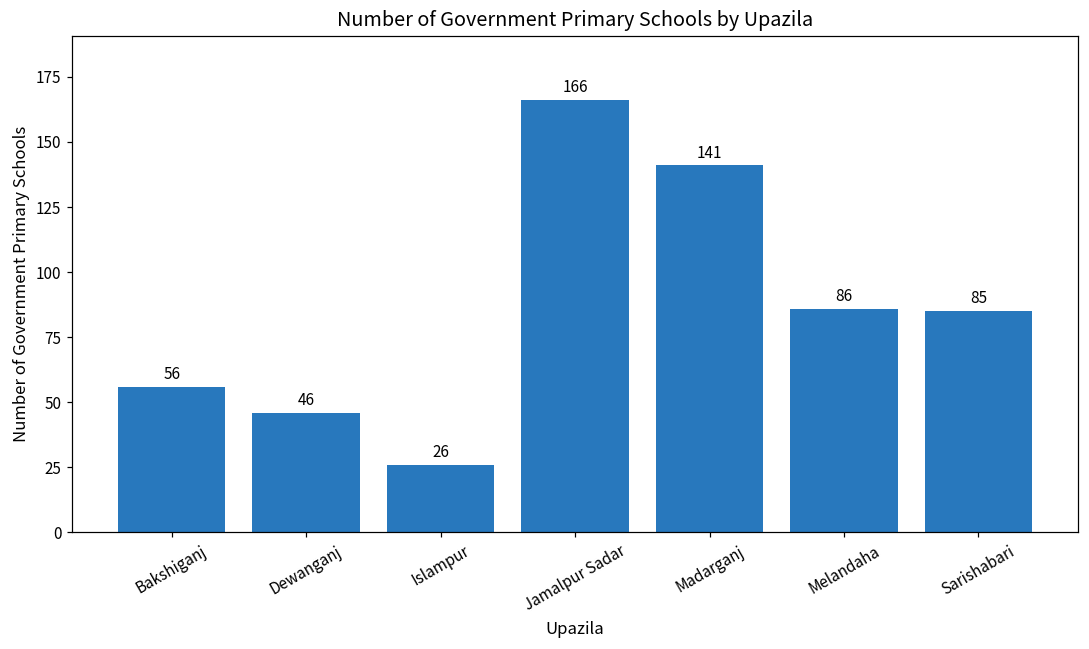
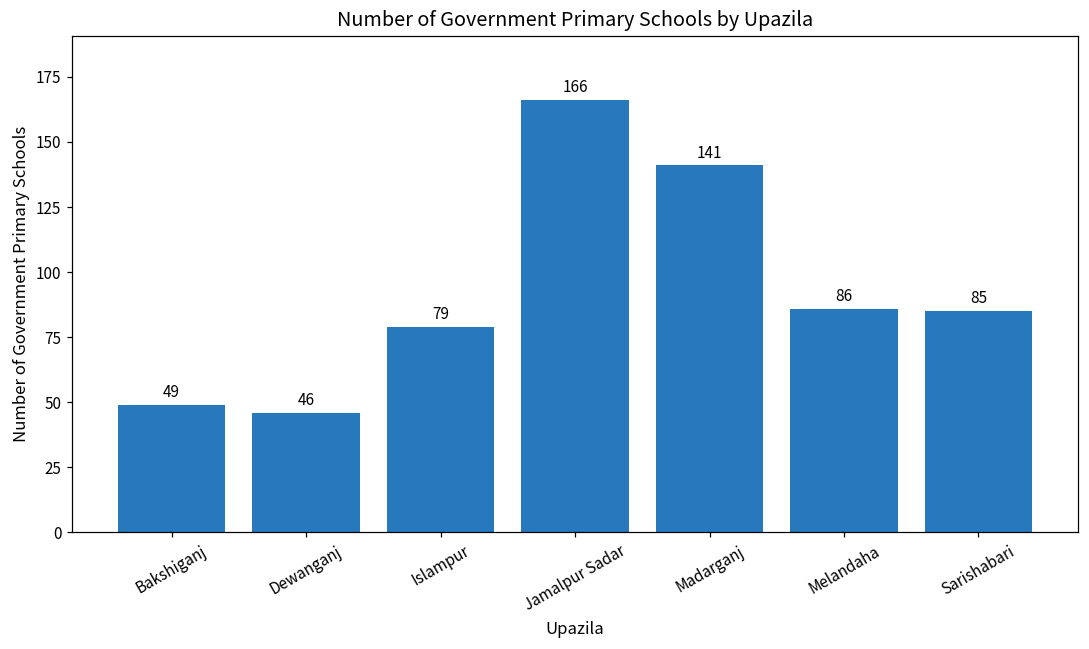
  {
-   "Bakshiganj": 56,
+   "Bakshiganj": 49,
    "Dewanganj": 46,
-   "Islampur": 26,
+   "Islampur": 79,
    "Jamalpur Sadar": 166,
    "Madarganj": 141,
    "Melandaha": 86,
    "Sarishabari": 85
  }
